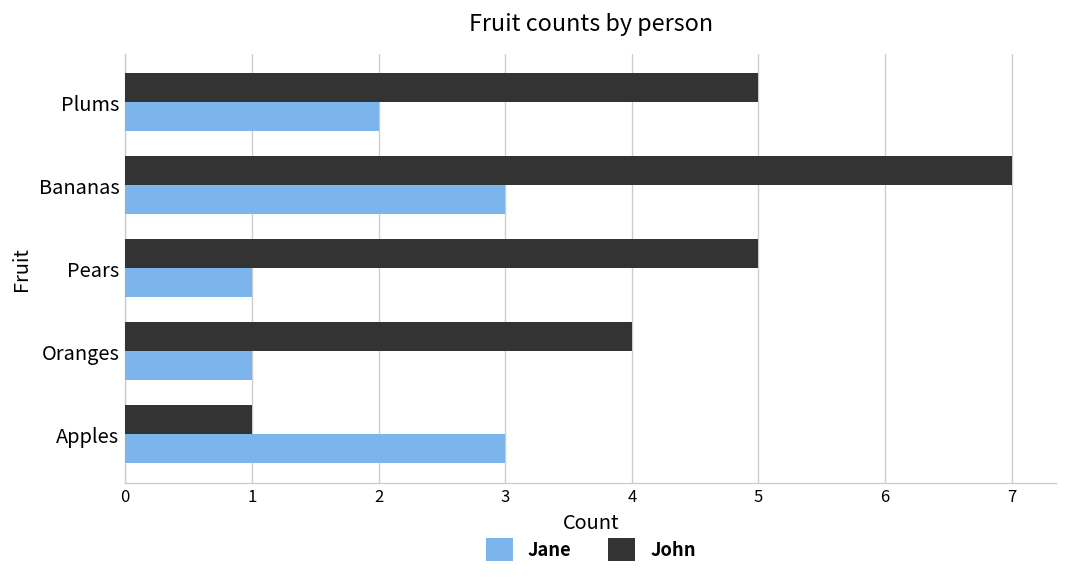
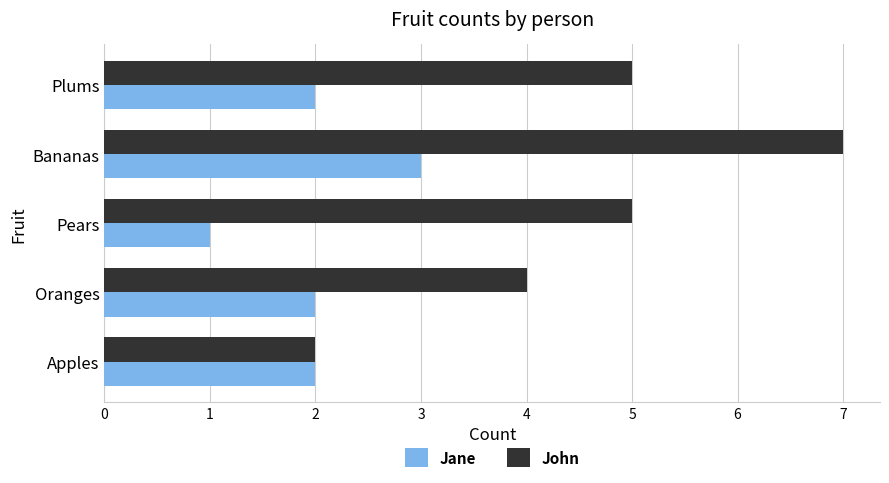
  {
    "Jane": {
      "Plums": 2,
      "Bananas": 3,
      "Pears": 1,
-     "Oranges": 1,
-     "Apples": 3
+     "Oranges": 2,
+     "Apples": 2
    },
    "John": {
      "Plums": 5,
      "Bananas": 7,
      "Pears": 5,
      "Oranges": 4,
-     "Apples": 1
+     "Apples": 2
    }
  }
